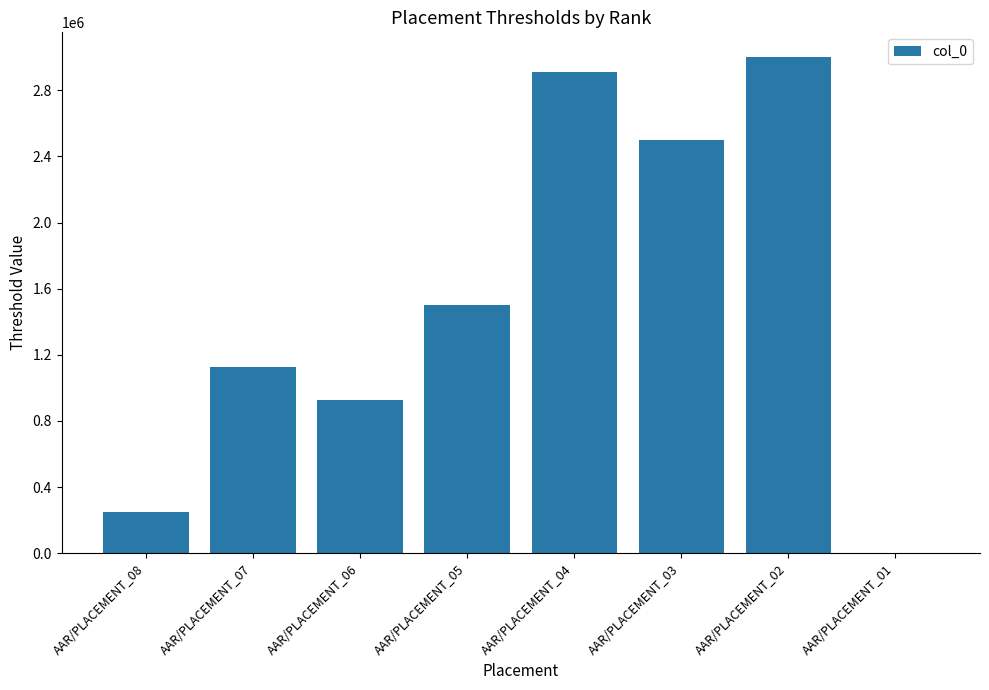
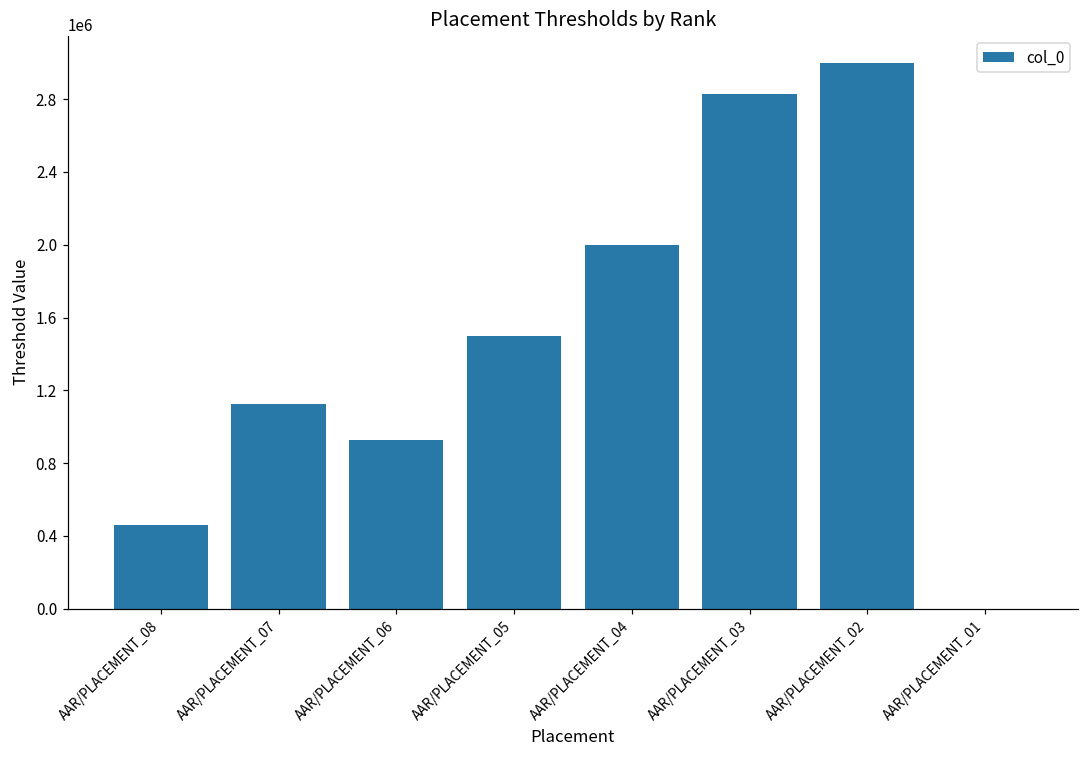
  {
-   "AAR/PLACEMENT_08": 250000,
+   "AAR/PLACEMENT_08": 460000,
    "AAR/PLACEMENT_07": 1120000,
    "AAR/PLACEMENT_06": 930000,
    "AAR/PLACEMENT_05": 1500000,
-   "AAR/PLACEMENT_04": 2910000,
-   "AAR/PLACEMENT_03": 2500000,
+   "AAR/PLACEMENT_04": 2000000,
+   "AAR/PLACEMENT_03": 2830000,
    "AAR/PLACEMENT_02": 3000000
  }
